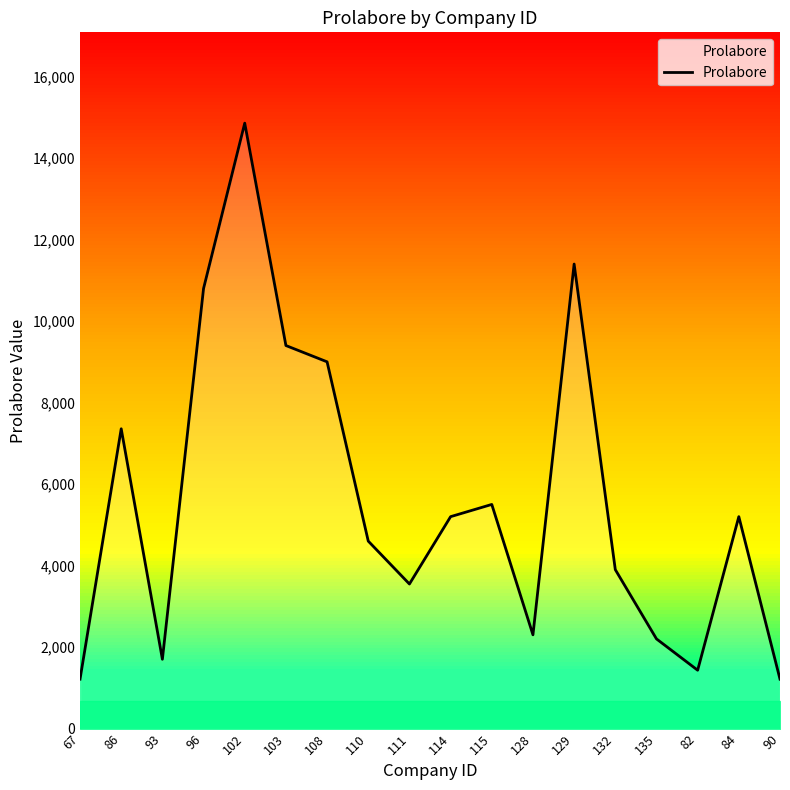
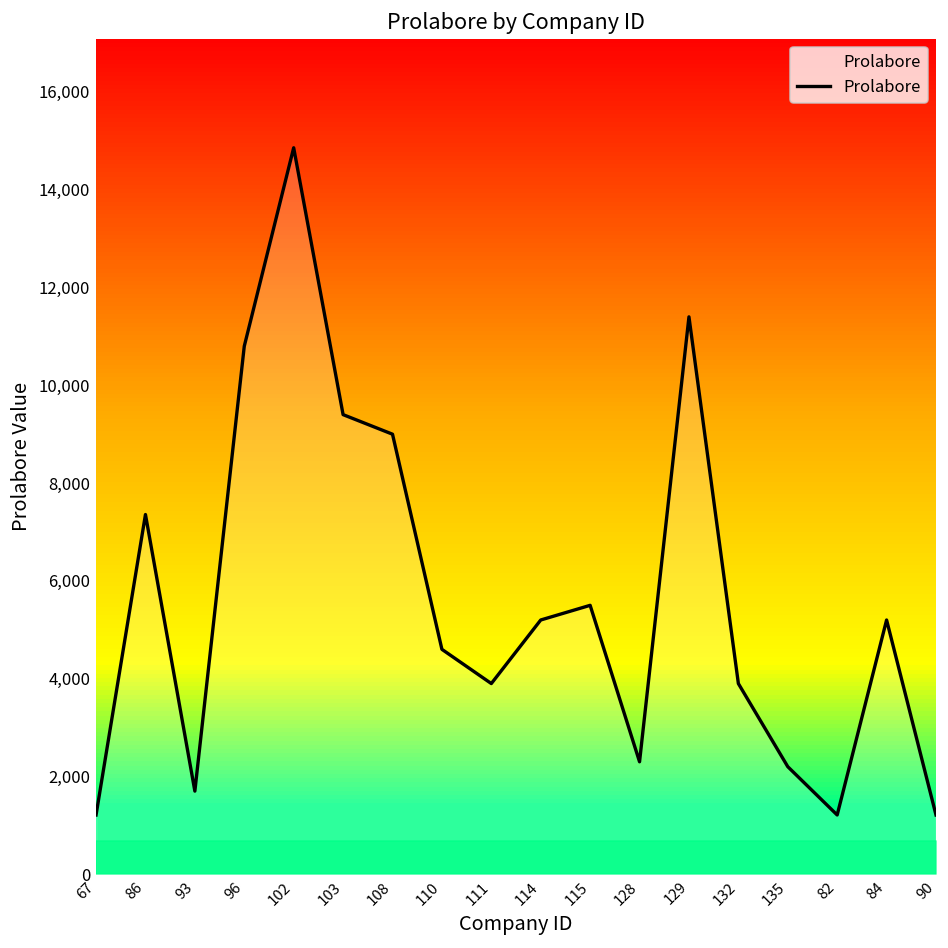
  {
    "Prolabore": {
      "86": "7,400",
      "93": "1,700",
      "96": "10,800",
      "102": "14,900",
      "103": "9,400",
      "108": "9,000",
      "110": "4,600",
-     "111": "3,500",
+     "111": "3,900",
      "114": "5,200",
      "115": "5,500",
      "128": "2,300",
      "129": "11,400",
      "132": "3,900",
      "135": "2,200",
-     "82": "1,400",
+     "82": "1,200",
      "84": "5,200"
    }
  }
